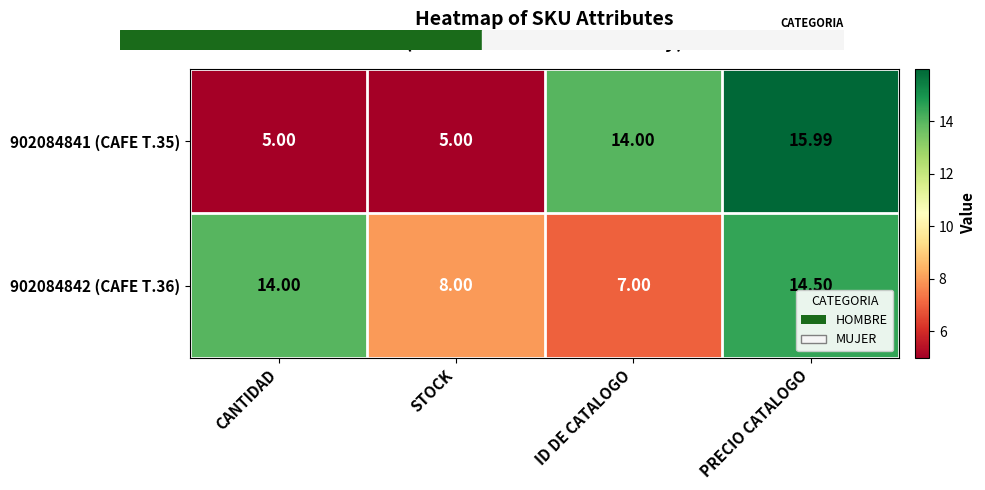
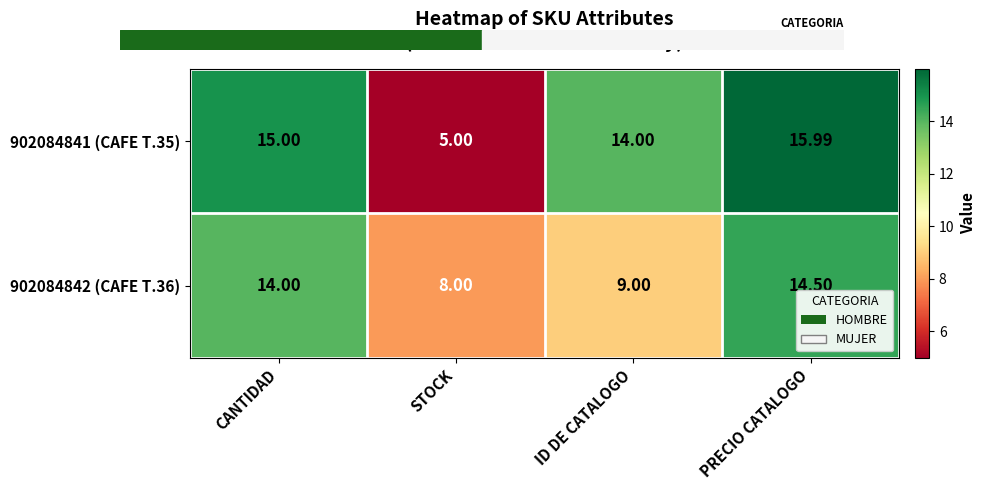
  {
    "902084841 (CAFE T.35)": {
-     "CANTIDAD": 5.00,
+     "CANTIDAD": 15.00,
      "STOCK": 5.00,
      "ID DE CATALOGO": 14.00,
      "PRECIO CATALOGO": 15.99
    },
    "902084842 (CAFE T.36)": {
      "CANTIDAD": 14.00,
      "STOCK": 8.00,
-     "ID DE CATALOGO": 7.00
+     "ID DE CATALOGO": 9.00
    }
  }
